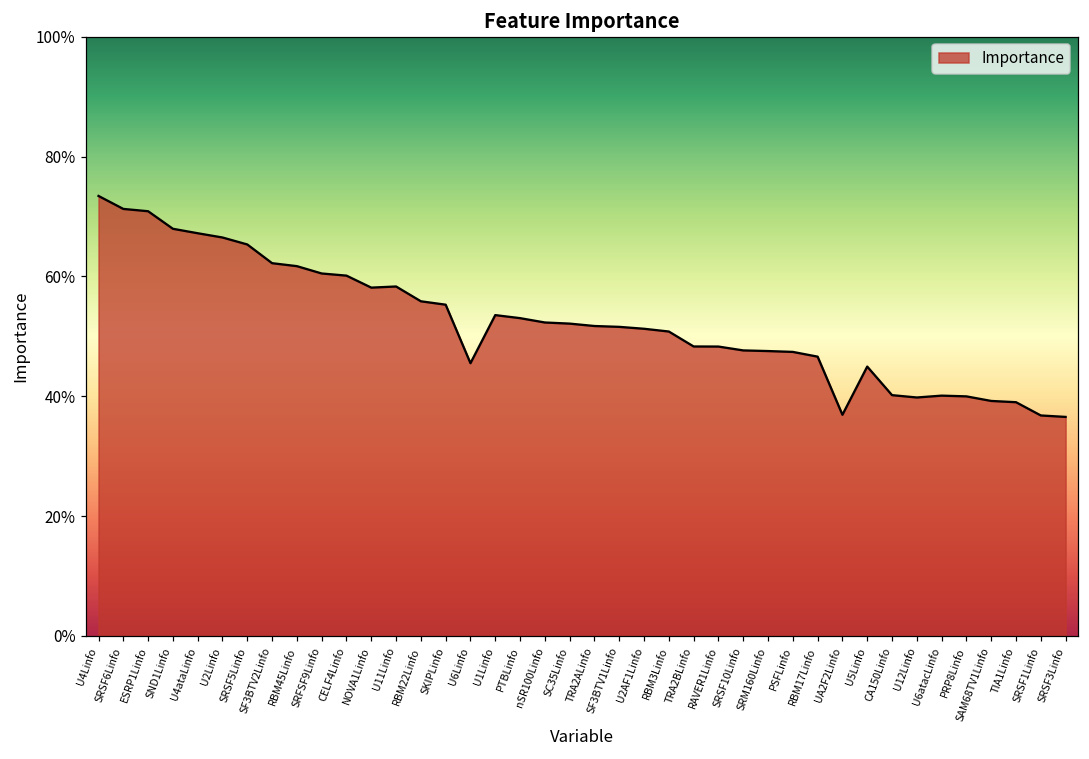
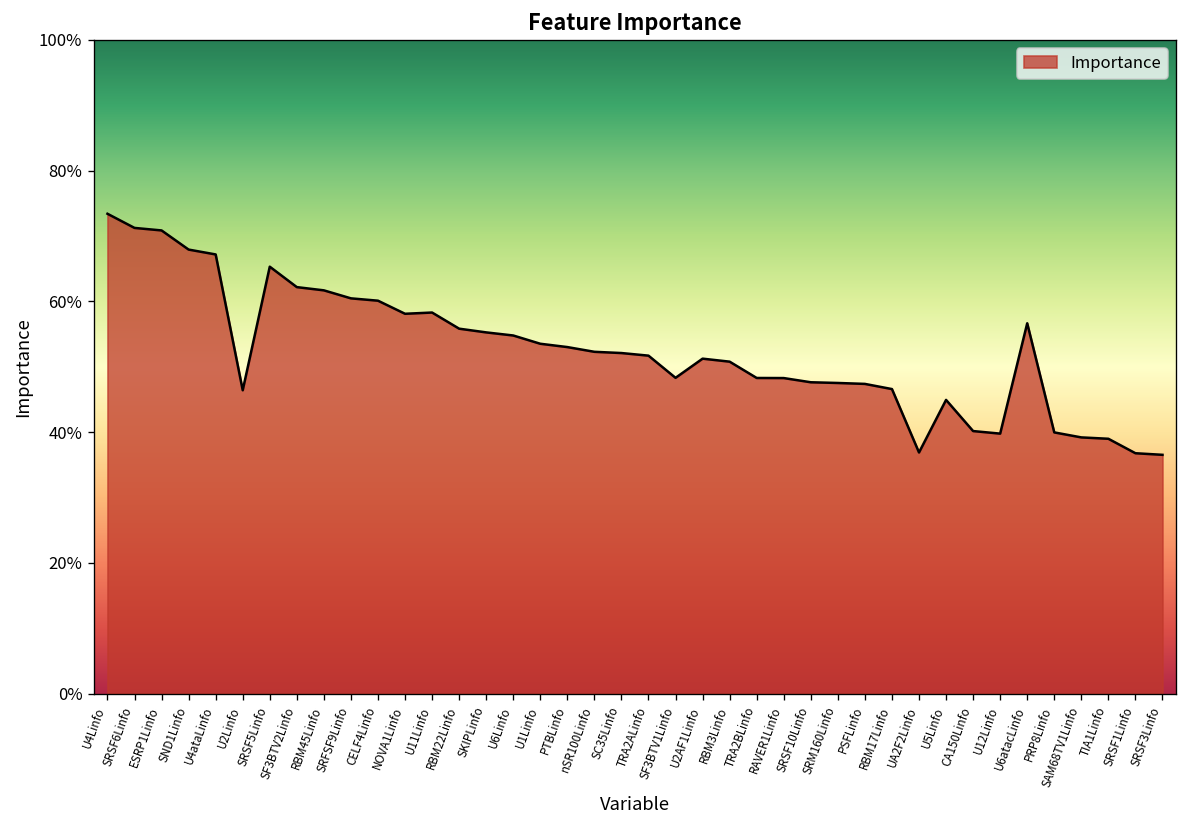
  {
    "U4Linfo": "73%",
    "SRSF6Linfo": "71%",
    "ESRP1Linfo": "71%",
    "SND1Linfo": "68%",
    "U4ataLinfo": "67%",
-   "U2Linfo": "66%",
+   "U2Linfo": "46%",
    "SRSF5Linfo": "65%",
    "SF3BTV2Linfo": "62%",
    "RBM45Linfo": "62%",
    "SRFSF9Linfo": "60%",
    "CELF4Linfo": "60%",
    "NOVA1Linfo": "58%",
    "U11Linfo": "58%",
    "RBM22Linfo": "56%",
    "SKIPLinfo": "55%",
-   "U6Linfo": "46%",
+   "U6Linfo": "55%",
    "U1Linfo": "54%",
    "PTBLinfo": "53%",
    "nSR100Linfo": "52%",
    "SC35Linfo": "52%",
    "TRA2ALinfo": "52%",
-   "SF3BTV1Linfo": "52%",
+   "SF3BTV1Linfo": "48%",
    "U2AF1Linfo": "51%",
    "RBM3Linfo": "51%",
    "TRA2BLinfo": "48%",
    "RAVER1Linfo": "48%",
    "SRSF10Linfo": "48%",
    "SRM160Linfo": "48%",
    "PSFLinfo": "47%",
    "RBM17Linfo": "47%",
    "UA2F2Linfo": "37%",
    "U5Linfo": "45%",
    "CA150Linfo": "40%",
    "U12Linfo": "40%",
-   "U6atacLinfo": "40%",
+   "U6atacLinfo": "57%",
    "PRP8Linfo": "40%",
    "SAM68TV1Linfo": "39%",
    "TIA1Linfo": "39%",
    "SRSF1Linfo": "37%",
    "SRSF3Linfo": "37%"
  }
